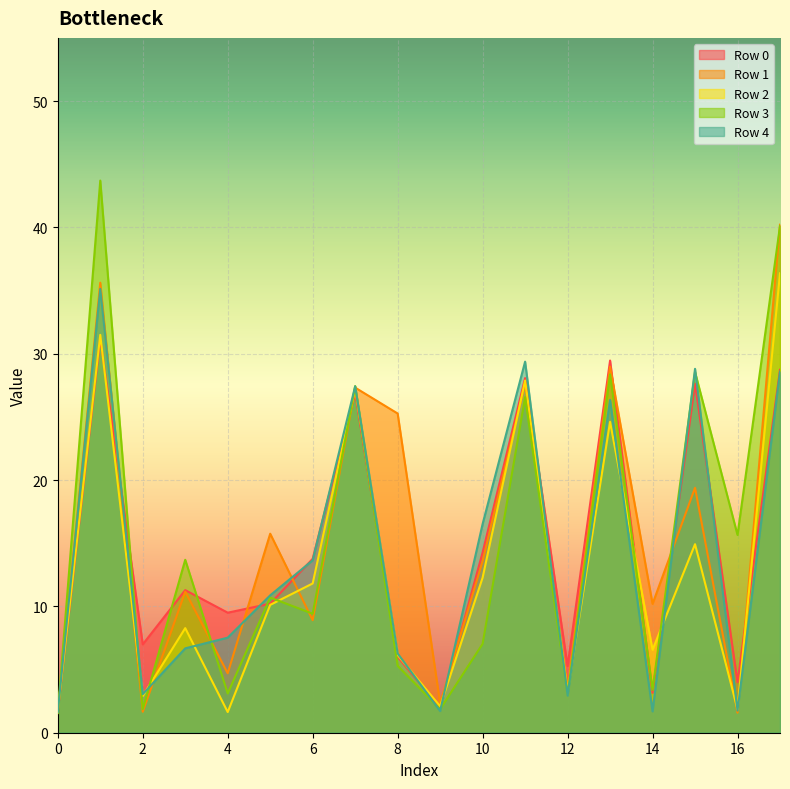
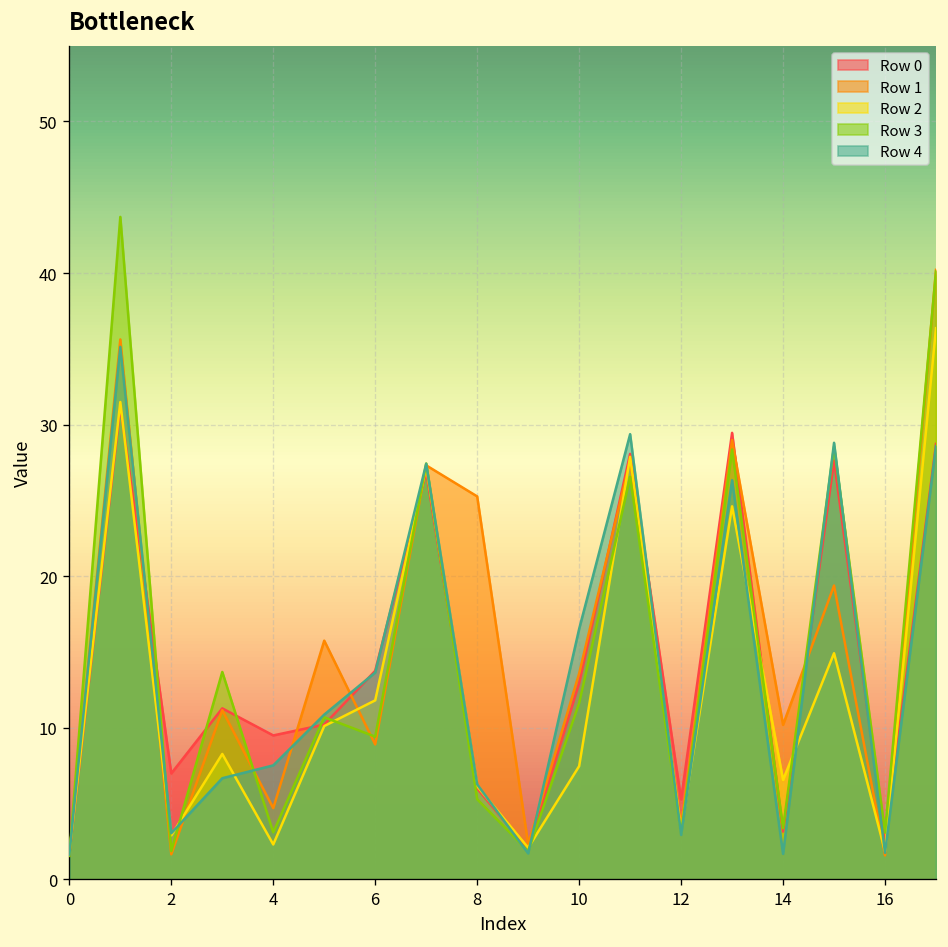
  {
    "Row 0": {
      "2": 7.0,
      "4": 9.5,
-     "10": 14.3,
+     "10": 12.9,
      "12": 5.3,
      "14": 3.2,
-     "16": 4.0
+     "16": 2.5
    },
    "Row 1": {
      "2": 1.7,
      "4": 4.7,
      "6": 8.9,
      "8": 25.3,
      "10": 13.6,
      "12": 3.5,
      "14": 10.2
    },
    "Row 2": {
-     "4": 1.6,
+     "4": 2.3,
      "6": 11.8,
-     "10": 12.3,
+     "10": 7.5,
      "12": 3.2,
      "14": 6.6
    },
    "Row 3": {
      "2": 1.9,
      "4": 3.1,
      "6": 9.4,
      "8": 5.3,
-     "10": 7.0,
+     "10": 11.6,
      "14": 3.4,
-     "16": 15.7
+     "16": 3.1
    },
    "Row 4": {
      "4": 7.5,
      "10": 16.5,
      "14": 1.7
    }
  }
